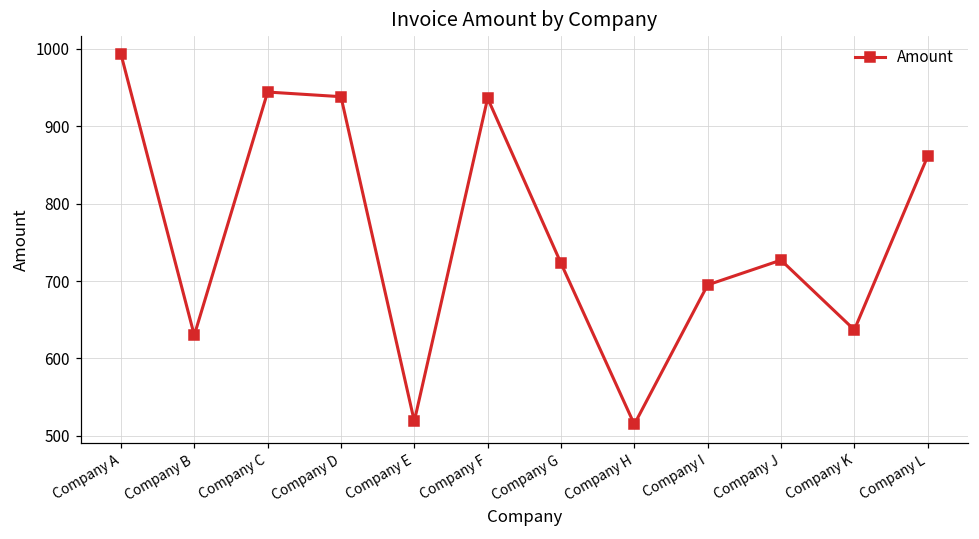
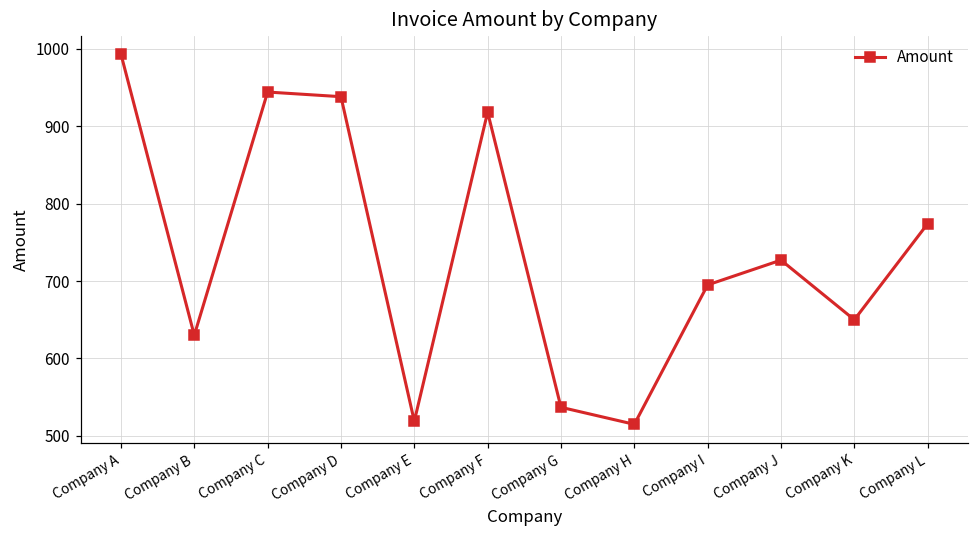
  {
    "Company A": 990,
    "Company B": 630,
    "Company C": 940,
    "Company D": 940,
    "Company E": 520,
-   "Company F": 940,
-   "Company G": 720,
+   "Company F": 920,
+   "Company G": 540,
    "Company H": 520,
    "Company I": 700,
    "Company J": 730,
-   "Company K": 640,
-   "Company L": 860
+   "Company K": 650,
+   "Company L": 770
  }
